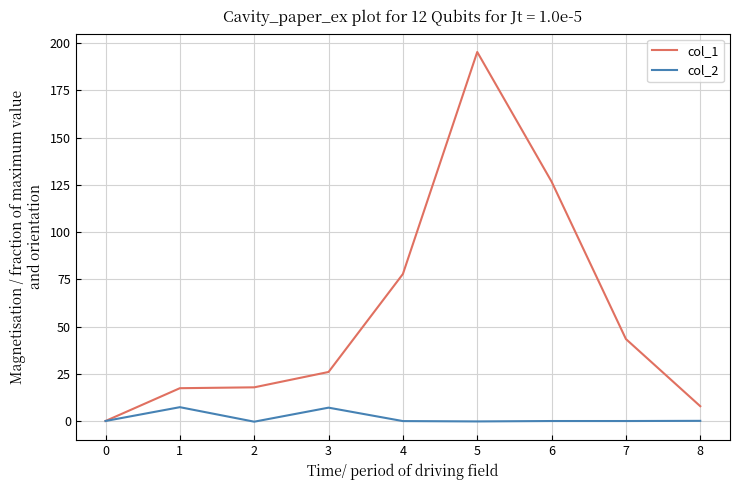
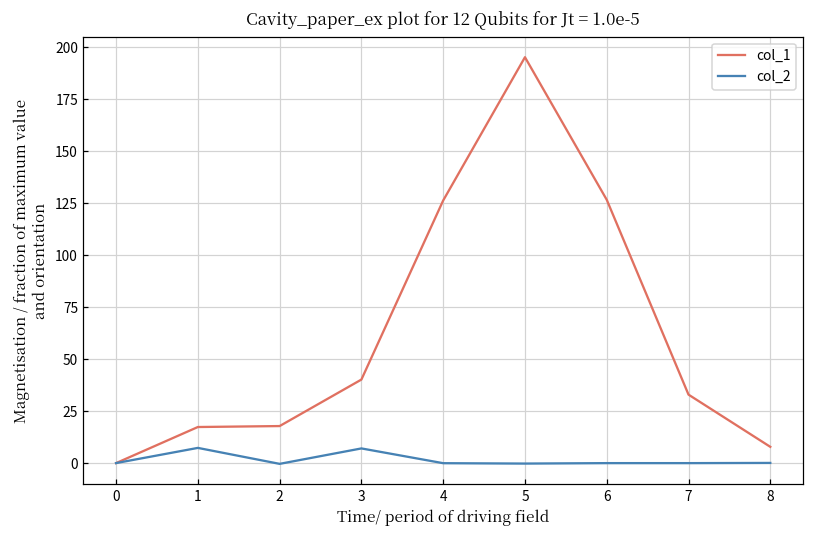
  {
    "col_1": {
      "1": 17,
      "2": 18,
-     "3": 26,
-     "4": 78,
+     "3": 40,
+     "4": 126,
      "5": 195,
      "6": 127,
-     "7": 43,
+     "7": 33,
      "8": 8
    },
    "col_2": {
      "1": 7,
      "2": 0,
      "3": 7,
      "4": 0,
      "5": 0,
      "6": 0,
      "7": 0,
      "8": 0
    }
  }
